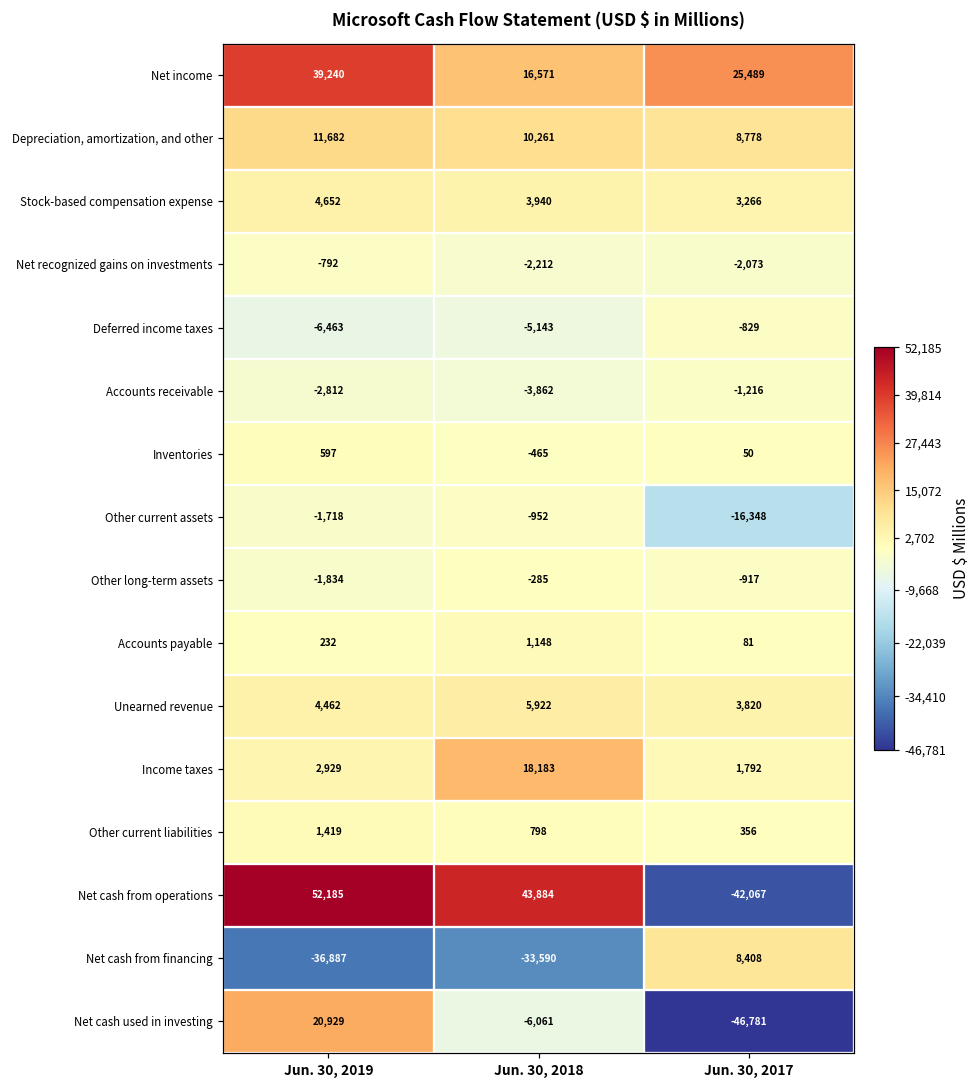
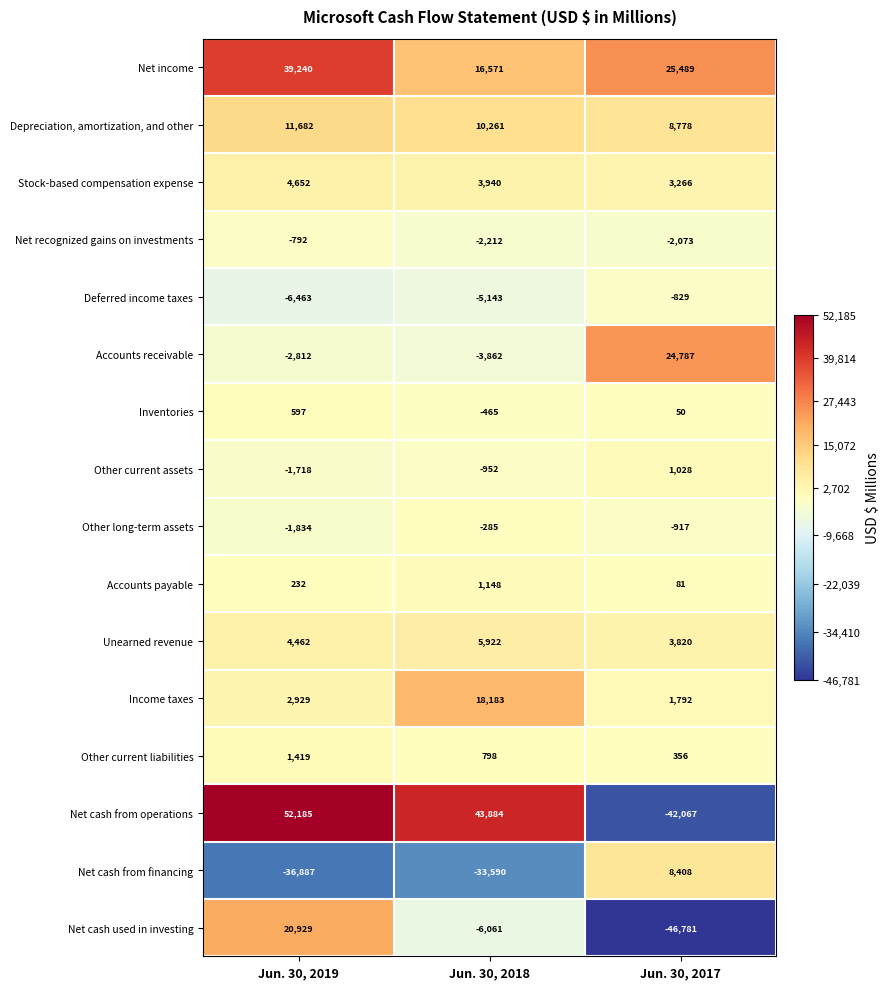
  {
    "Net income": {
      "Jun. 30, 2019": "39,240",
      "Jun. 30, 2018": "16,571",
      "Jun. 30, 2017": "25,489"
    },
    "Depreciation, amortization, and other": {
      "Jun. 30, 2019": "11,682",
      "Jun. 30, 2018": "10,261",
      "Jun. 30, 2017": "8,778"
    },
    "Stock-based compensation expense": {
      "Jun. 30, 2019": "4,652",
      "Jun. 30, 2018": "3,940",
      "Jun. 30, 2017": "3,266"
    },
    "Net recognized gains on investments": {
      "Jun. 30, 2019": "-792",
      "Jun. 30, 2018": "-2,212",
      "Jun. 30, 2017": "-2,073"
    },
    "Deferred income taxes": {
      "Jun. 30, 2019": "-6,463",
      "Jun. 30, 2018": "-5,143",
      "Jun. 30, 2017": "-829"
    },
    "Accounts receivable": {
      "Jun. 30, 2019": "-2,812",
      "Jun. 30, 2018": "-3,862",
-     "Jun. 30, 2017": "-1,216"
+     "Jun. 30, 2017": "24,787"
    },
    "Inventories": {
      "Jun. 30, 2019": "597",
      "Jun. 30, 2018": "-465",
      "Jun. 30, 2017": "50"
    },
    "Other current assets": {
      "Jun. 30, 2019": "-1,718",
      "Jun. 30, 2018": "-952",
-     "Jun. 30, 2017": "-16,348"
+     "Jun. 30, 2017": "1,028"
    },
    "Other long-term assets": {
      "Jun. 30, 2019": "-1,834",
      "Jun. 30, 2018": "-285",
      "Jun. 30, 2017": "-917"
    },
    "Accounts payable": {
      "Jun. 30, 2019": "232",
      "Jun. 30, 2018": "1,148",
      "Jun. 30, 2017": "81"
    },
    "Unearned revenue": {
      "Jun. 30, 2019": "4,462",
      "Jun. 30, 2018": "5,922",
      "Jun. 30, 2017": "3,820"
    },
    "Income taxes": {
      "Jun. 30, 2019": "2,929",
      "Jun. 30, 2018": "18,183",
      "Jun. 30, 2017": "1,792"
    },
    "Other current liabilities": {
      "Jun. 30, 2019": "1,419",
      "Jun. 30, 2018": "798",
      "Jun. 30, 2017": "356"
    },
    "Net cash from operations": {
      "Jun. 30, 2019": "52,185",
      "Jun. 30, 2018": "43,884",
      "Jun. 30, 2017": "-42,067"
    },
    "Net cash from financing": {
      "Jun. 30, 2019": "-36,887",
      "Jun. 30, 2018": "-33,590",
      "Jun. 30, 2017": "8,408"
    },
    "Net cash used in investing": {
      "Jun. 30, 2019": "20,929",
      "Jun. 30, 2018": "-6,061",
      "Jun. 30, 2017": "-46,781"
    }
  }
